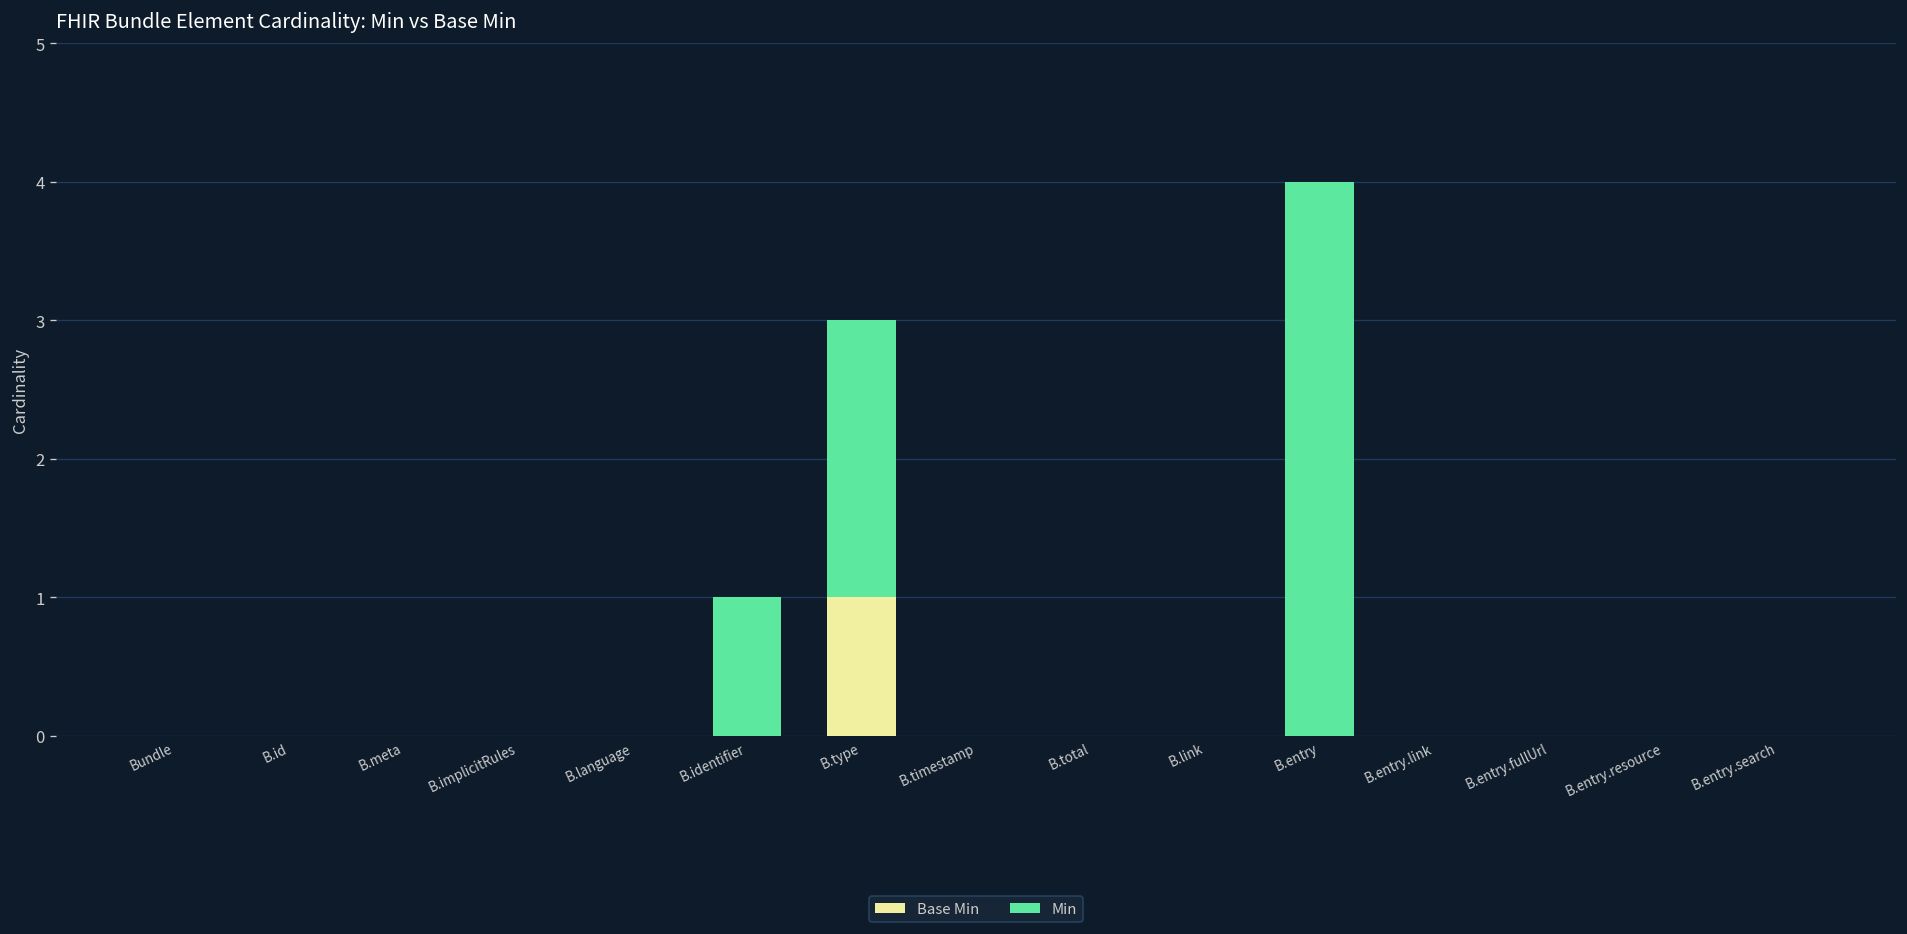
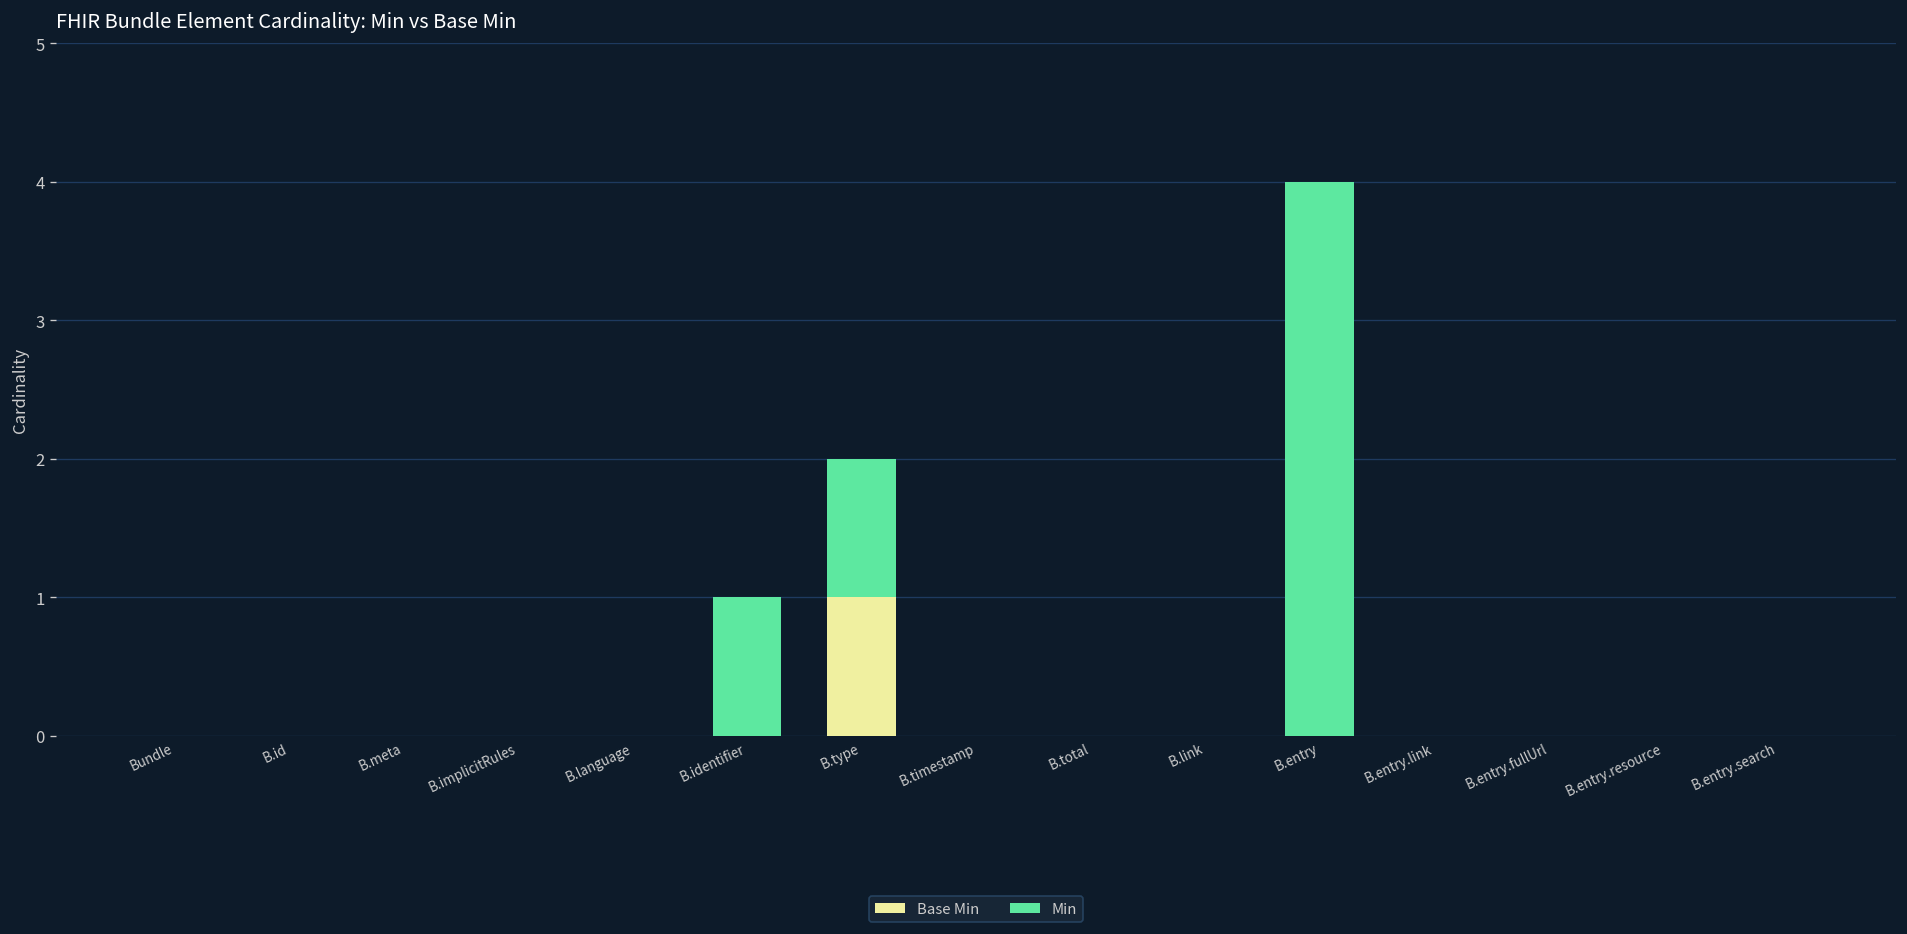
  {
    "Base Min": {
      "Bundle": 0,
      "B.id": 0,
      "B.meta": 0,
      "B.implicitRules": 0,
      "B.language": 0,
      "B.identifier": 0,
      "B.type": 1,
      "B.timestamp": 0,
      "B.total": 0,
      "B.link": 0,
      "B.entry": 0,
      "B.entry.link": 0,
      "B.entry.fullUrl": 0,
      "B.entry.resource": 0,
      "B.entry.search": 0
    },
    "Min": {
      "Bundle": 0,
      "B.id": 0,
      "B.meta": 0,
      "B.implicitRules": 0,
      "B.language": 0,
      "B.identifier": 1,
-     "B.type": 2,
+     "B.type": 1,
      "B.timestamp": 0,
      "B.total": 0,
      "B.link": 0,
      "B.entry": 4,
      "B.entry.link": 0,
      "B.entry.fullUrl": 0,
      "B.entry.resource": 0,
      "B.entry.search": 0
    }
  }
